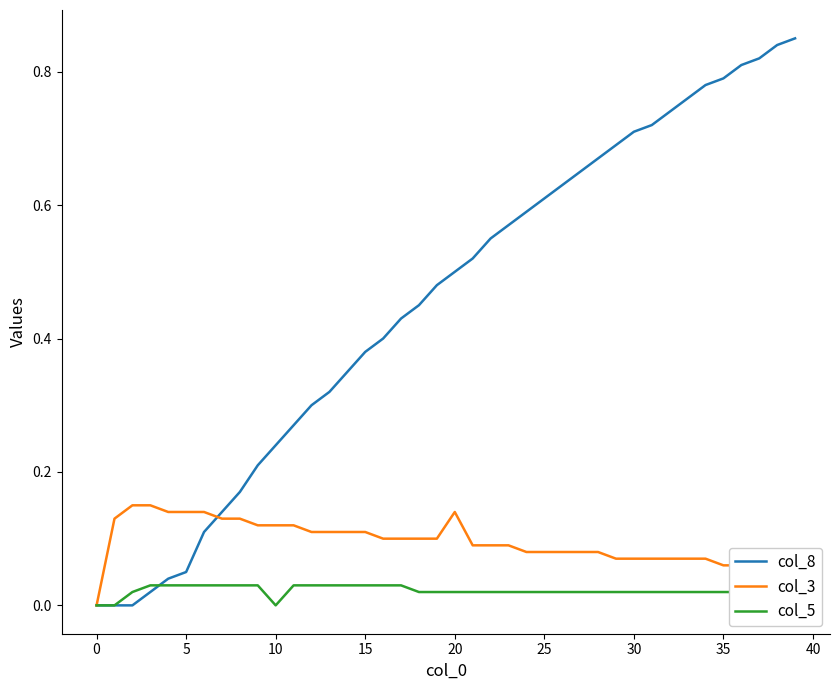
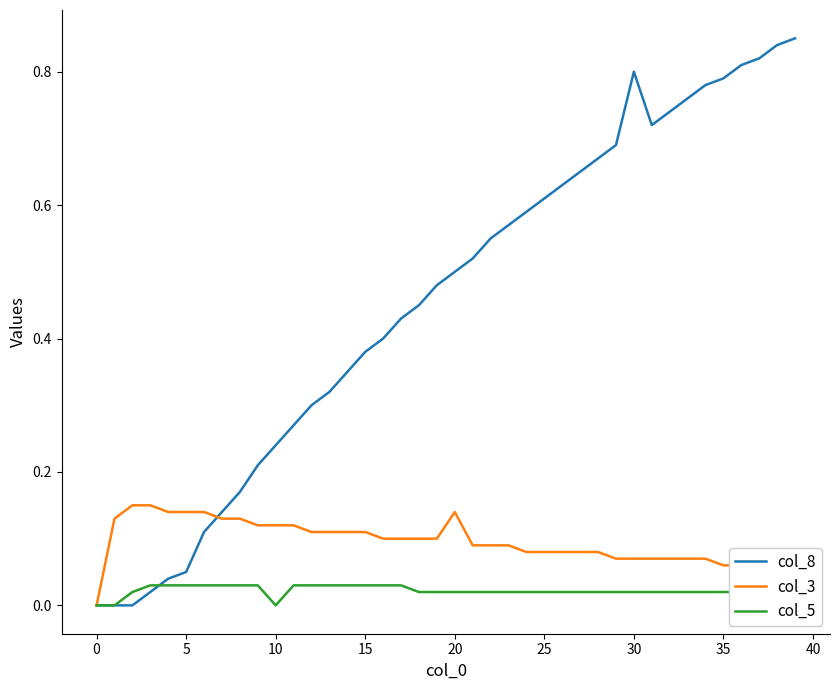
  {
    "col_8": {
      "5": 0.05,
      "10": 0.24,
      "15": 0.38,
      "20": 0.50,
      "25": 0.61,
-     "30": 0.71,
+     "30": 0.80,
      "35": 0.79
    },
    "col_3": {
      "5": 0.14,
      "10": 0.12,
      "15": 0.11,
      "20": 0.14,
      "25": 0.08,
      "30": 0.07,
      "35": 0.06
    },
    "col_5": {
      "5": 0.03,
      "10": 0.00,
      "15": 0.03,
      "20": 0.02,
      "25": 0.02,
      "30": 0.02,
      "35": 0.02
    }
  }
